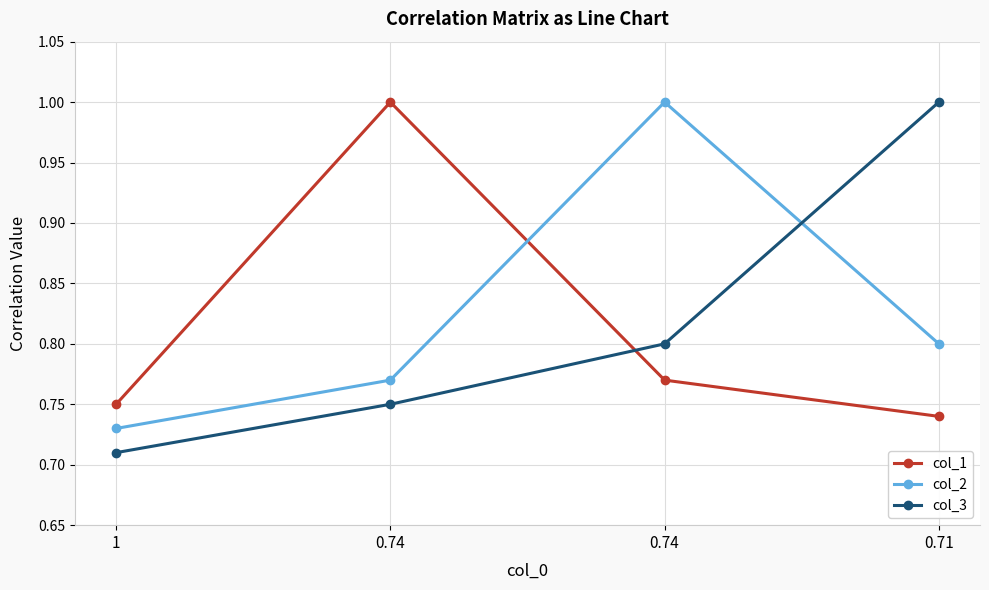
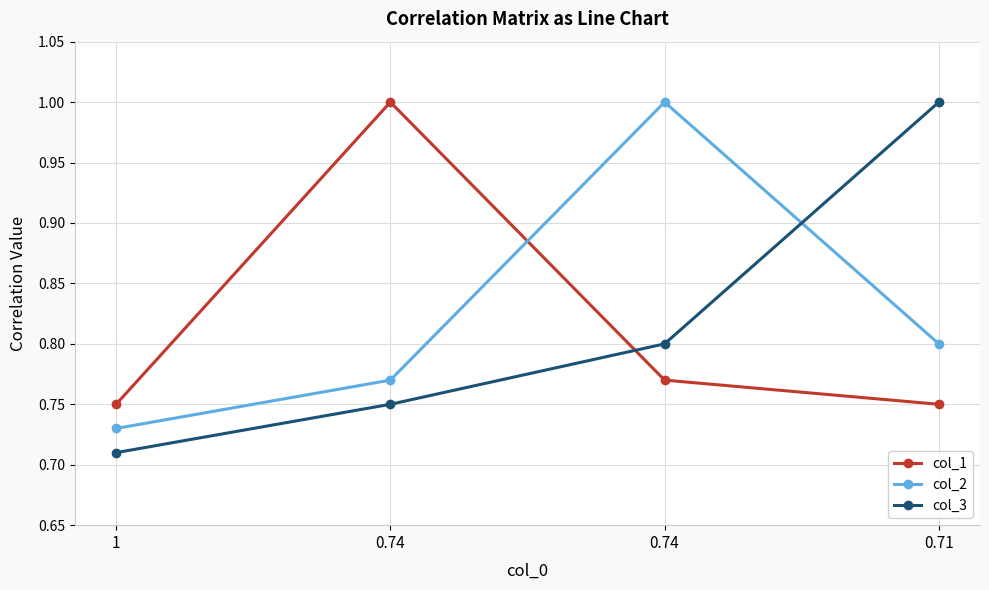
  {
    "col_1": {
      "1": 0.75,
-     "0.71": 0.74
+     "0.71": 0.75
    },
    "col_2": {
      "1": 0.73,
      "0.71": 0.80
    },
    "col_3": {
      "1": 0.71,
      "0.71": 1.00
    }
  }
